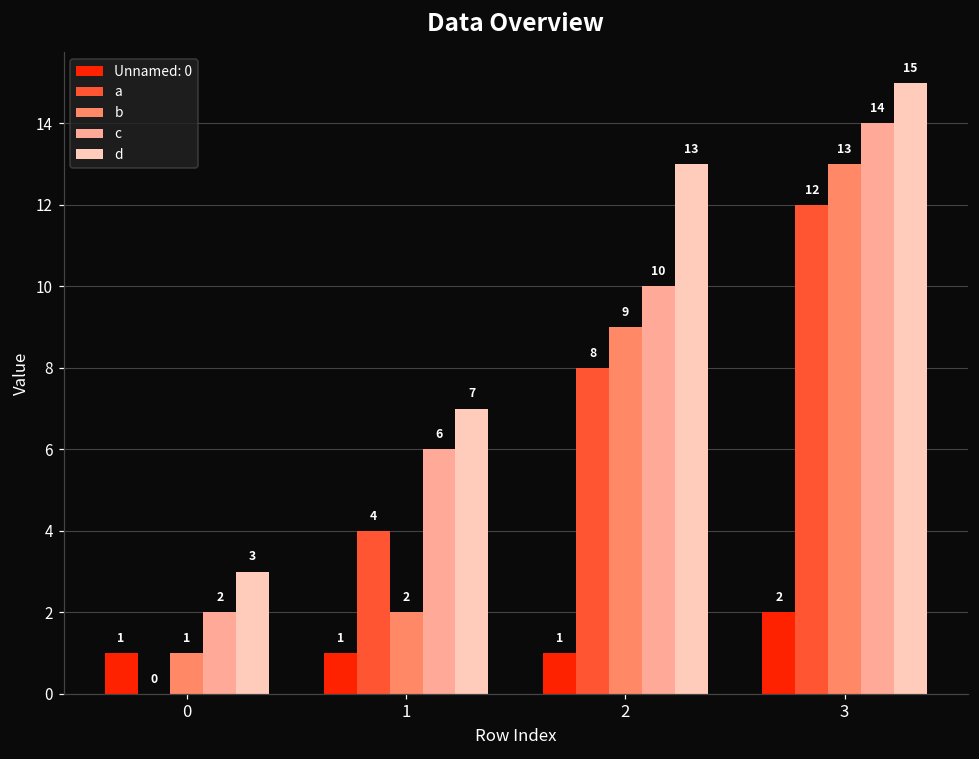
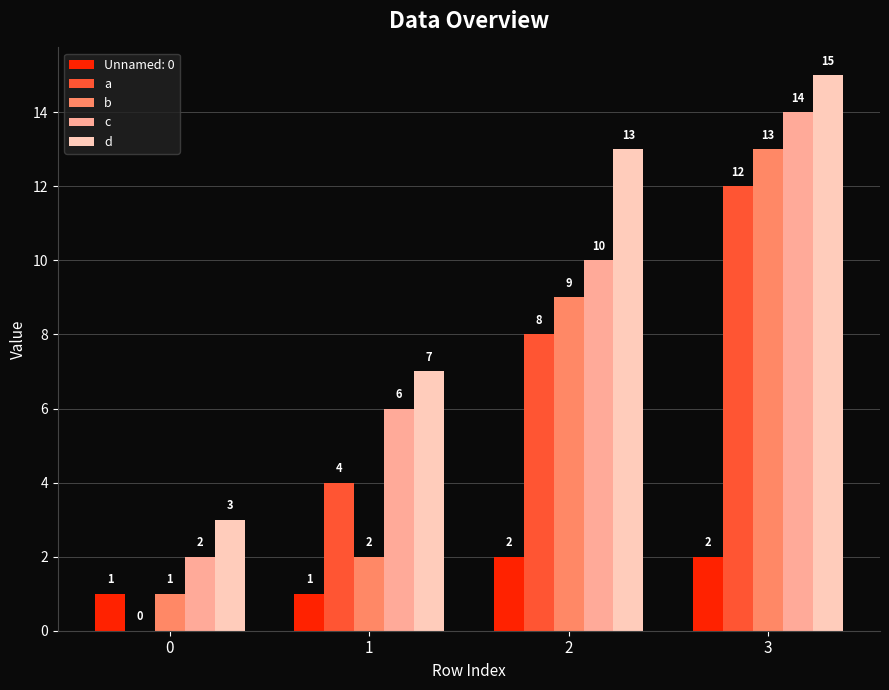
  {
    "Unnamed: 0": {
      "0": 1,
      "1": 1,
-     "2": 1,
+     "2": 2,
      "3": 2
    },
    "a": {
      "0": 0,
      "1": 4,
      "2": 8,
      "3": 12
    },
    "b": {
      "0": 1,
      "1": 2,
      "2": 9,
      "3": 13
    }
  }
